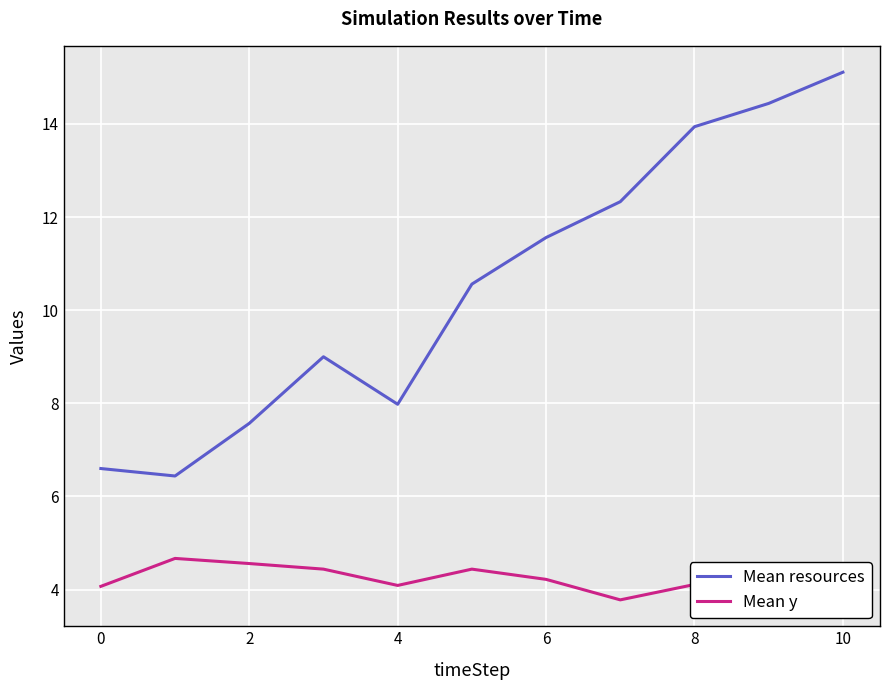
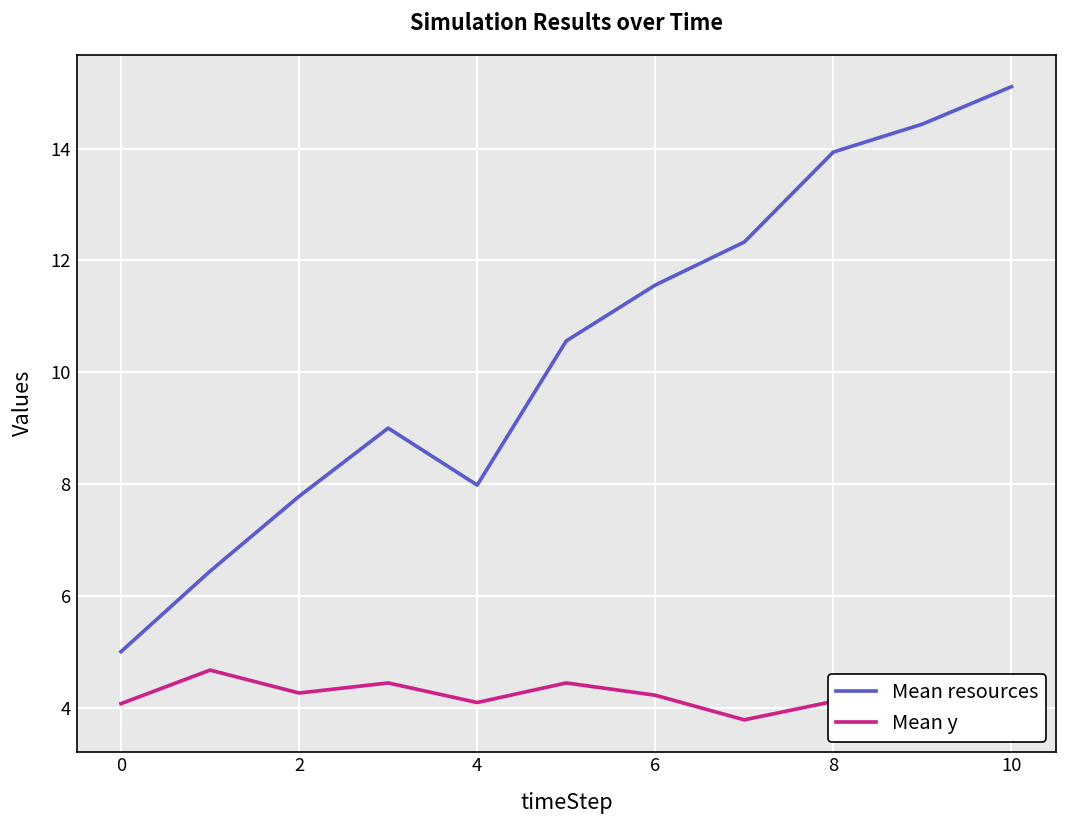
  {
    "Mean resources": {
-     "0": 6.6,
-     "2": 7.6,
+     "0": 5.0,
+     "2": 7.8,
      "4": 8.0,
      "6": 11.6,
      "8": 13.9,
      "10": 15.1
    },
    "Mean y": {
      "0": 4.1,
-     "2": 4.6,
+     "2": 4.3,
      "4": 4.1,
      "6": 4.2
    }
  }
